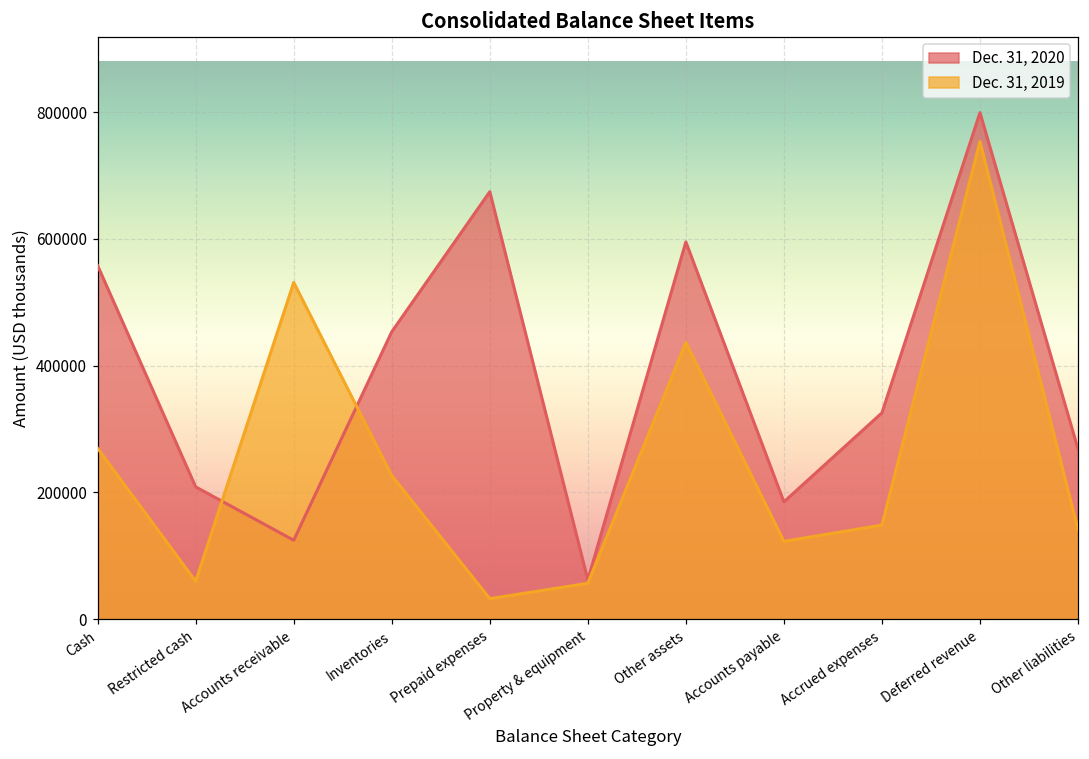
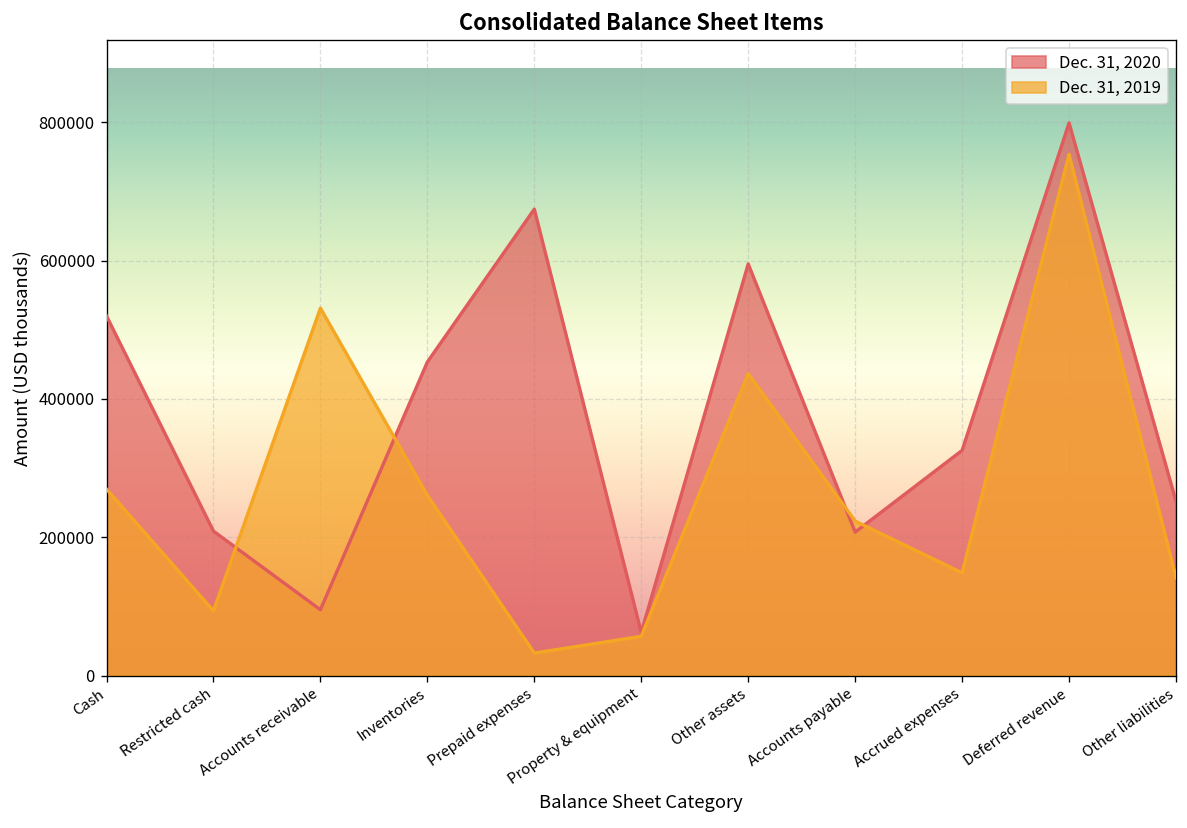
  {
    "Dec. 31, 2020": {
-     "Cash": 560000,
+     "Cash": 520000,
      "Restricted cash": 210000,
-     "Accounts receivable": 120000,
+     "Accounts receivable": 100000,
      "Inventories": 450000,
      "Prepaid expenses": 670000,
      "Property & equipment": 60000,
      "Other assets": 600000,
-     "Accounts payable": 190000,
+     "Accounts payable": 210000,
      "Accrued expenses": 330000,
      "Deferred revenue": 800000,
-     "Other liabilities": 270000
+     "Other liabilities": 250000
    },
    "Dec. 31, 2019": {
      "Cash": 270000,
-     "Restricted cash": 60000,
+     "Restricted cash": 90000,
      "Accounts receivable": 530000,
-     "Inventories": 230000,
+     "Inventories": 260000,
      "Prepaid expenses": 30000,
      "Property & equipment": 60000,
      "Other assets": 440000,
-     "Accounts payable": 120000,
+     "Accounts payable": 220000,
      "Accrued expenses": 150000,
      "Deferred revenue": 750000,
      "Other liabilities": 140000
    }
  }
